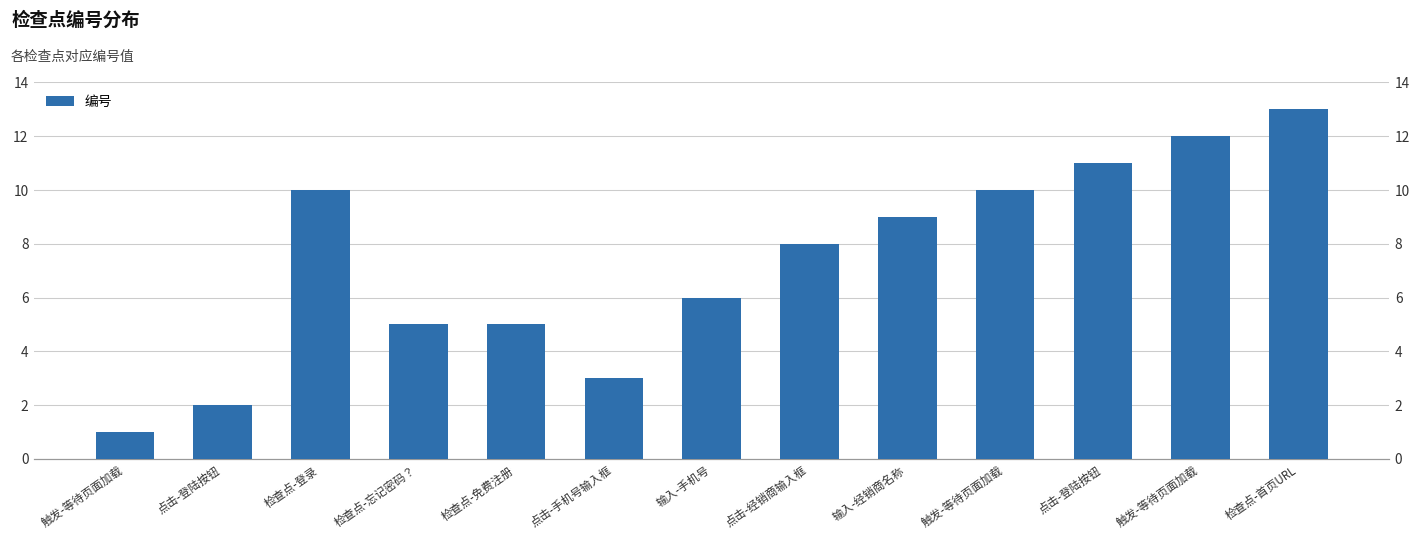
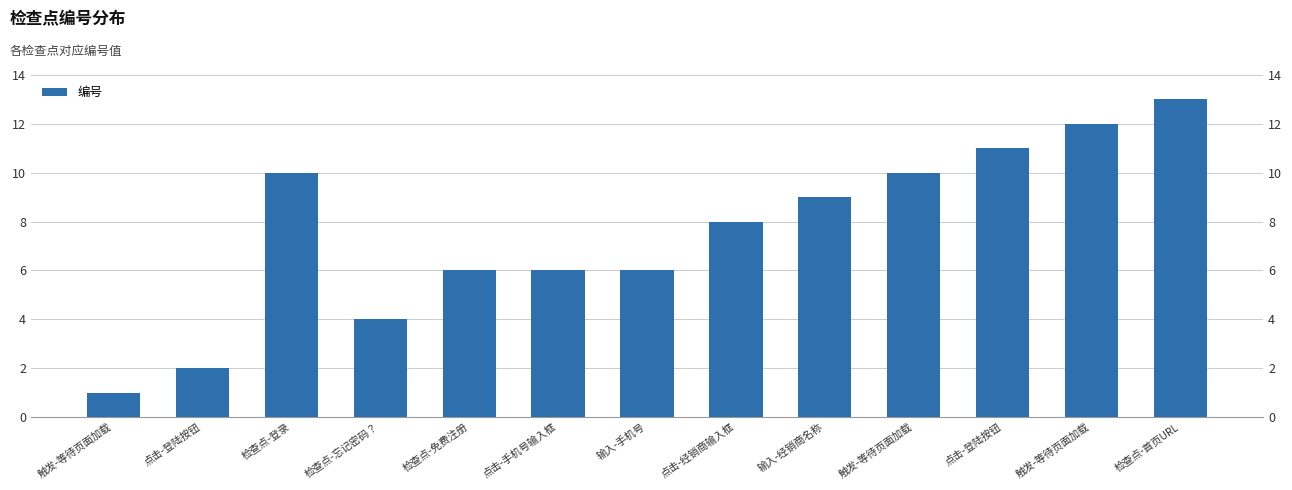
  {
    "检查点-登录": 10,
-   "检查点-忘记密码？": 5,
-   "检查点-免费注册": 5,
-   "点击-手机号输入框": 3,
+   "检查点-忘记密码？": 4,
+   "检查点-免费注册": 6,
+   "点击-手机号输入框": 6,
    "输入-手机号": 6,
    "点击-经销商输入框": 8,
    "输入-经销商名称": 9,
    "检查点-首页URL": 13
  }
